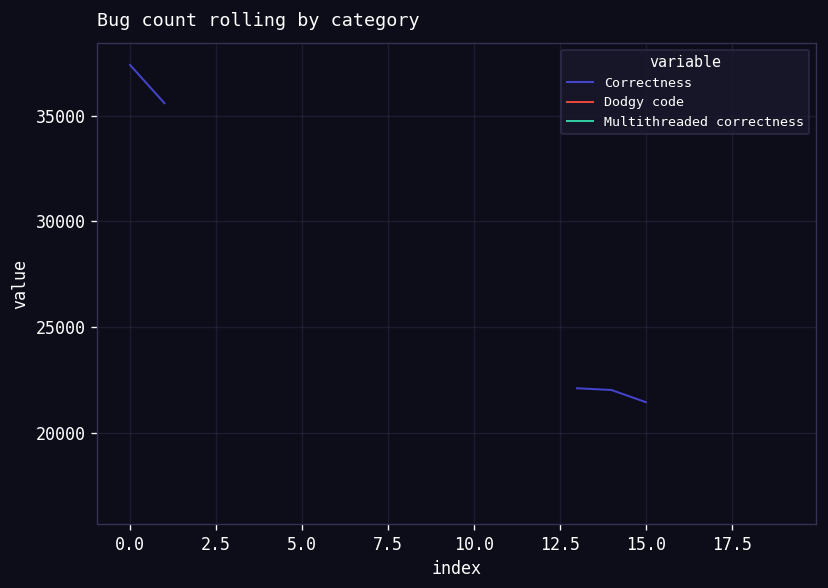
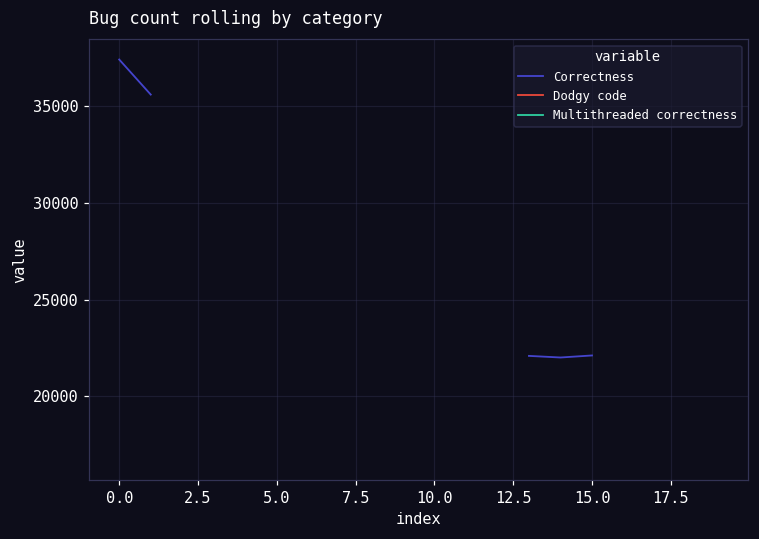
  {
    "Correctness": {
      "0.0": 37400,
      "10.0": 22900,
-     "15.0": 21400
+     "15.0": 22100
    },
    "Dodgy code": {
      "5.0": 32200
    }
  }
